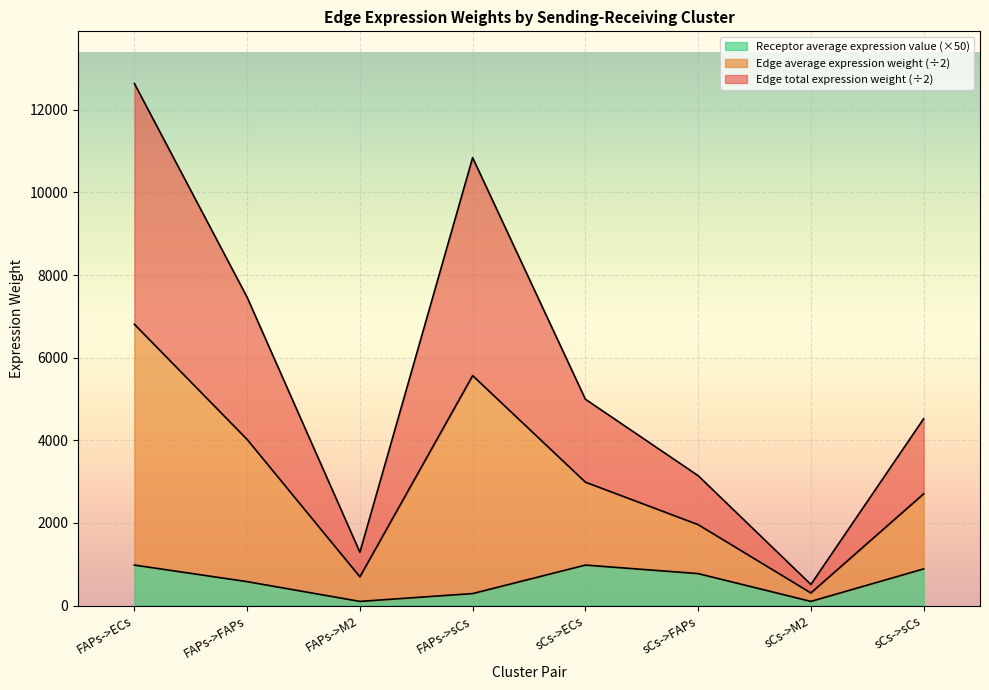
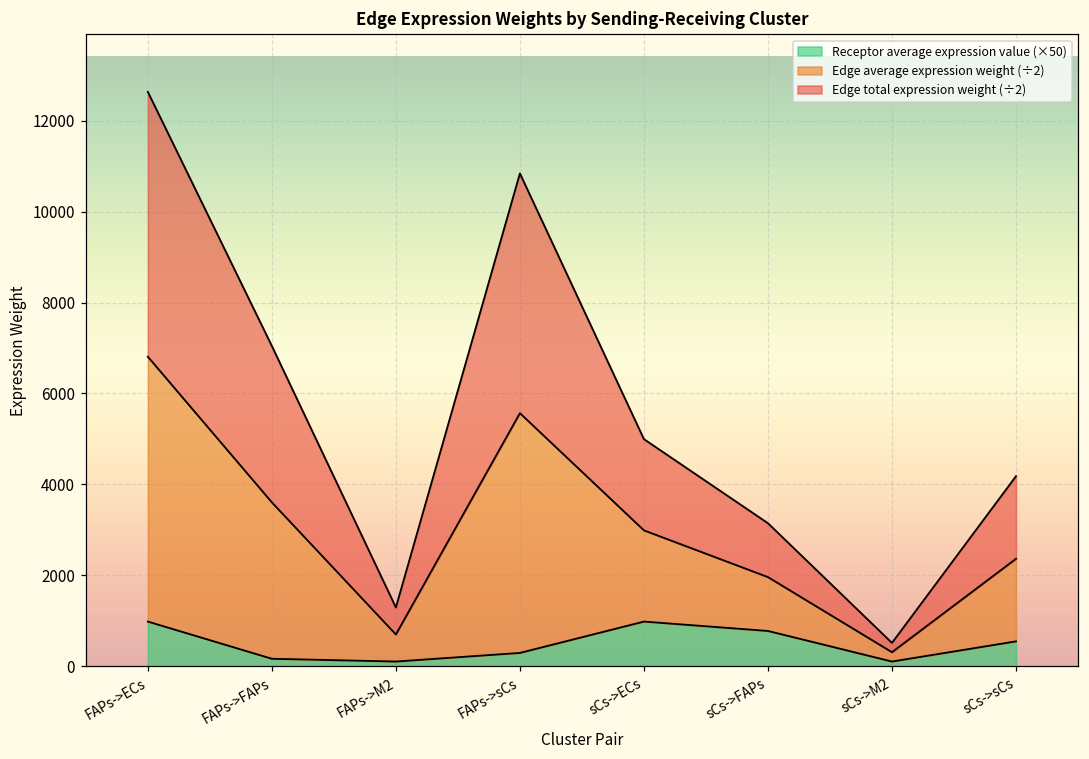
  {
    "Receptor average expression value (×50)": {
      "FAPs->ECs": 1000,
-     "FAPs->FAPs": 600,
+     "FAPs->FAPs": 200,
      "FAPs->M2": 100,
      "FAPs->sCs": 300,
      "sCs->ECs": 1000,
      "sCs->FAPs": 800,
      "sCs->M2": 100,
-     "sCs->sCs": 900
+     "sCs->sCs": 500
    }
  }
